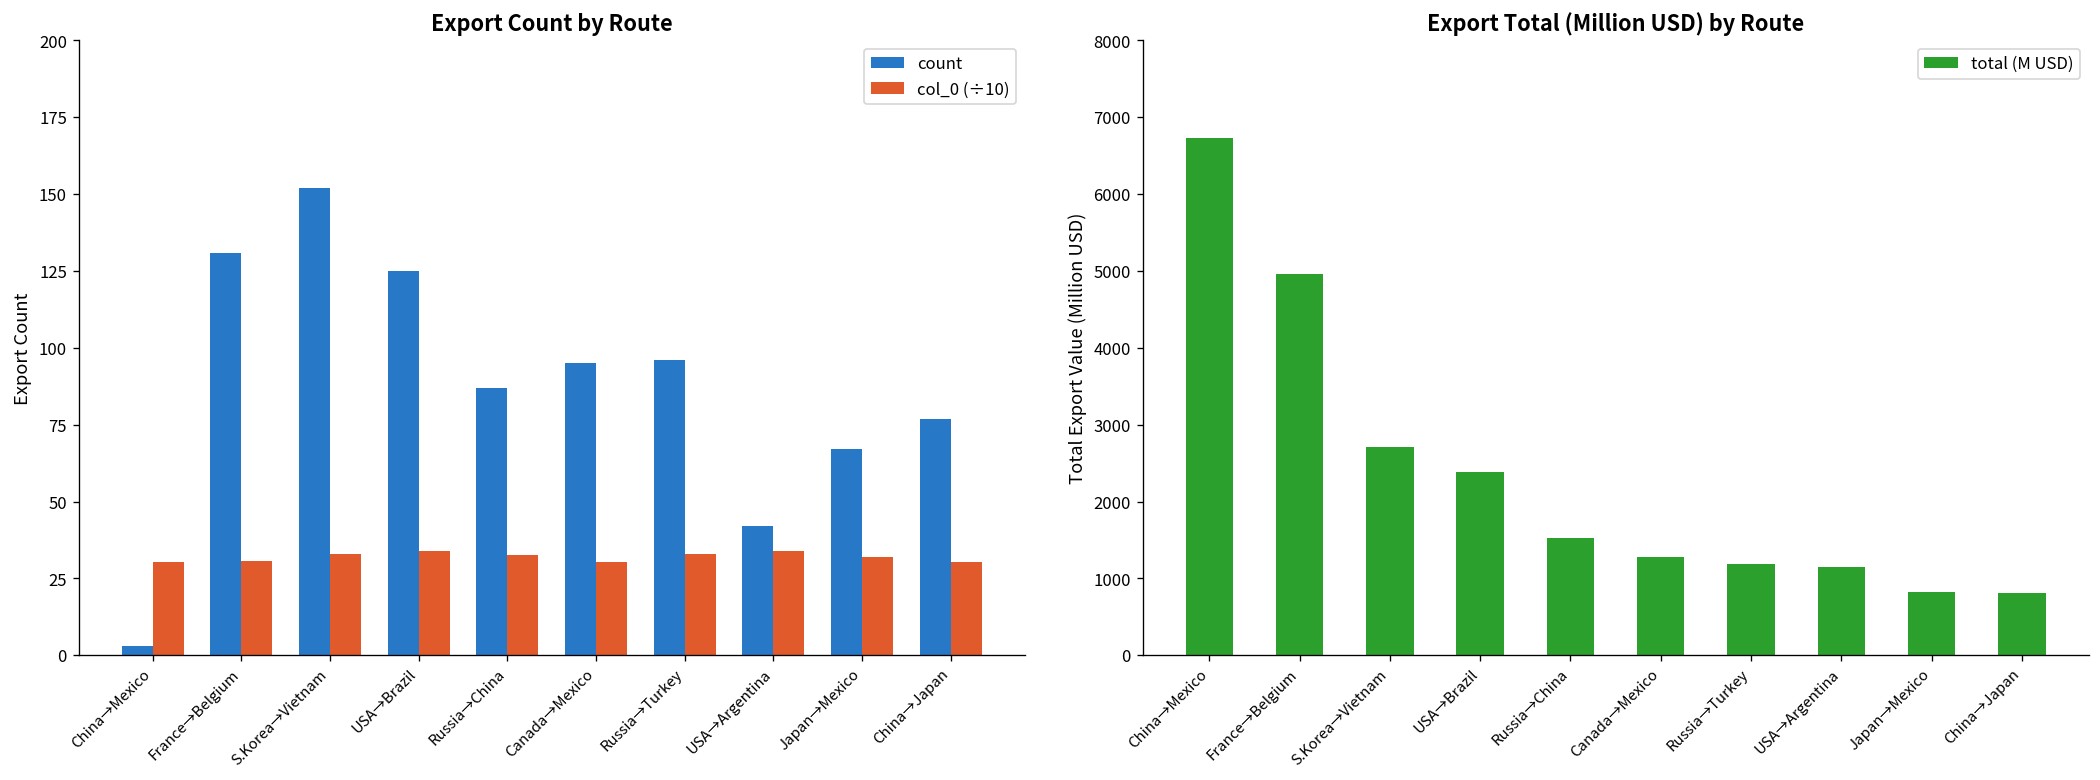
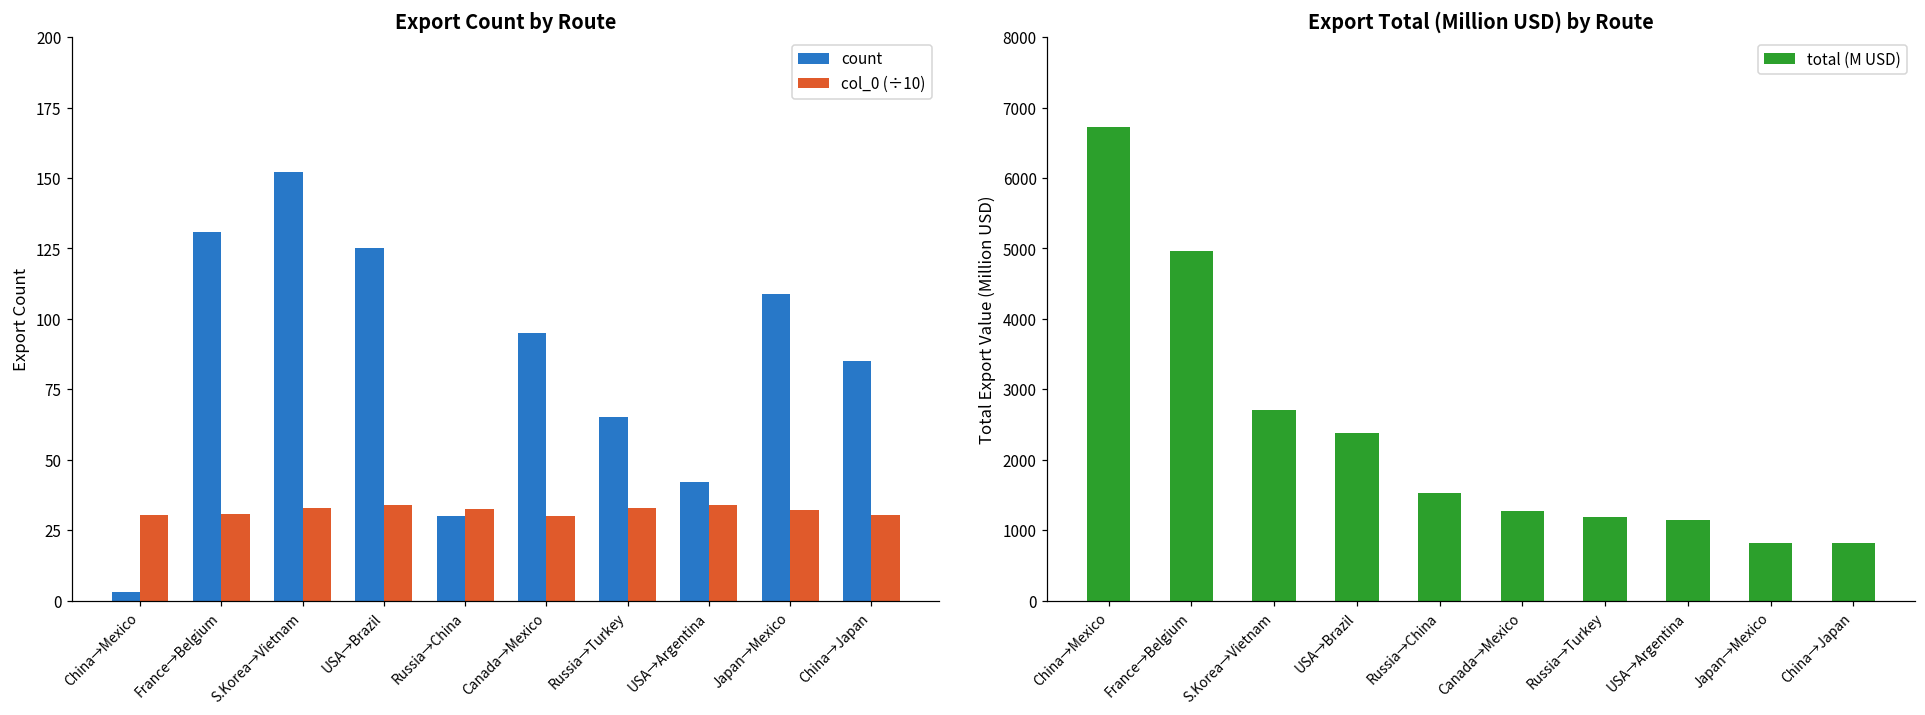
  {
    "Export Count by Route": {
      "count": {
        "China→Mexico": 3,
        "France→Belgium": 131,
        "S.Korea→Vietnam": 152,
        "USA→Brazil": 125,
-       "Russia→China": 87,
+       "Russia→China": 30,
        "Canada→Mexico": 95,
-       "Russia→Turkey": 96,
+       "Russia→Turkey": 65,
        "USA→Argentina": 42,
-       "Japan→Mexico": 67,
-       "China→Japan": 77
+       "Japan→Mexico": 109,
+       "China→Japan": 85
      },
      "col_0 (÷10)": {
        "China→Mexico": 30,
        "France→Belgium": 31,
        "S.Korea→Vietnam": 33,
        "USA→Brazil": 34,
        "Russia→China": 33,
        "Canada→Mexico": 30,
        "Russia→Turkey": 33,
        "USA→Argentina": 34,
        "Japan→Mexico": 32,
        "China→Japan": 30
      }
    },
    "Export Total (Million USD) by Route": {
      "China→Mexico": 6700,
      "France→Belgium": 5000,
      "S.Korea→Vietnam": 2700,
      "USA→Brazil": 2400,
      "Russia→China": 1500,
      "Canada→Mexico": 1300,
      "Russia→Turkey": 1200,
      "USA→Argentina": 1200,
      "Japan→Mexico": 800,
      "China→Japan": 800
    }
  }
